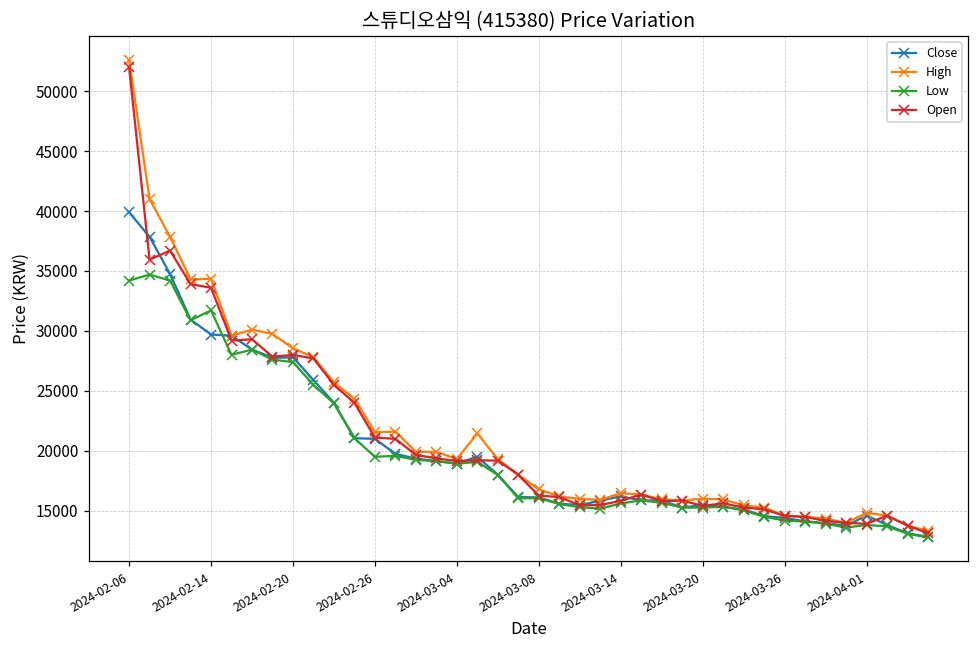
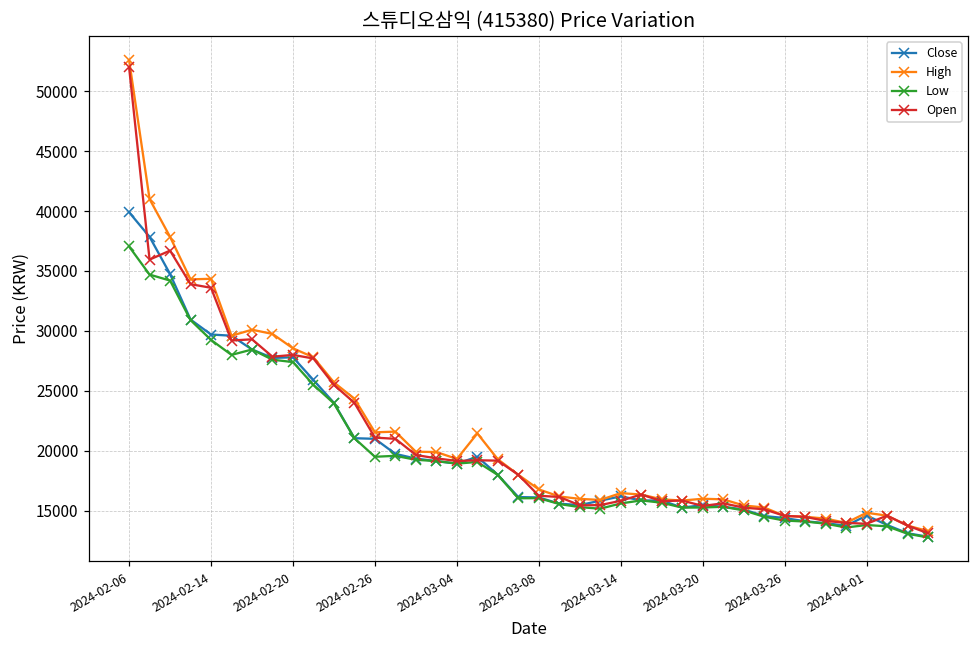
  {
    "Close": {
      "2024-02-06": 39900,
      "2024-02-14": 29700,
      "2024-03-14": 16200
    },
    "High": {
      "2024-02-06": 52600,
      "2024-02-14": 34400,
      "2024-02-20": 28600,
      "2024-02-26": 21500,
      "2024-03-08": 16800,
      "2024-03-14": 16500,
      "2024-03-20": 16000
    },
    "Low": {
-     "2024-02-06": 34200,
-     "2024-02-14": 31700,
+     "2024-02-06": 37000,
+     "2024-02-14": 29300,
      "2024-02-20": 27400,
      "2024-02-26": 19500
    },
    "Open": {
      "2024-02-06": 52000,
      "2024-02-14": 33600
    }
  }
